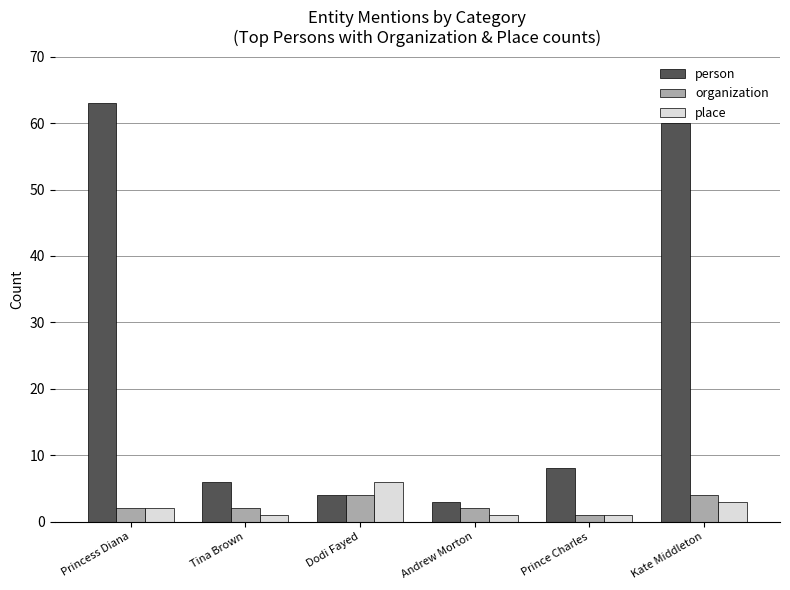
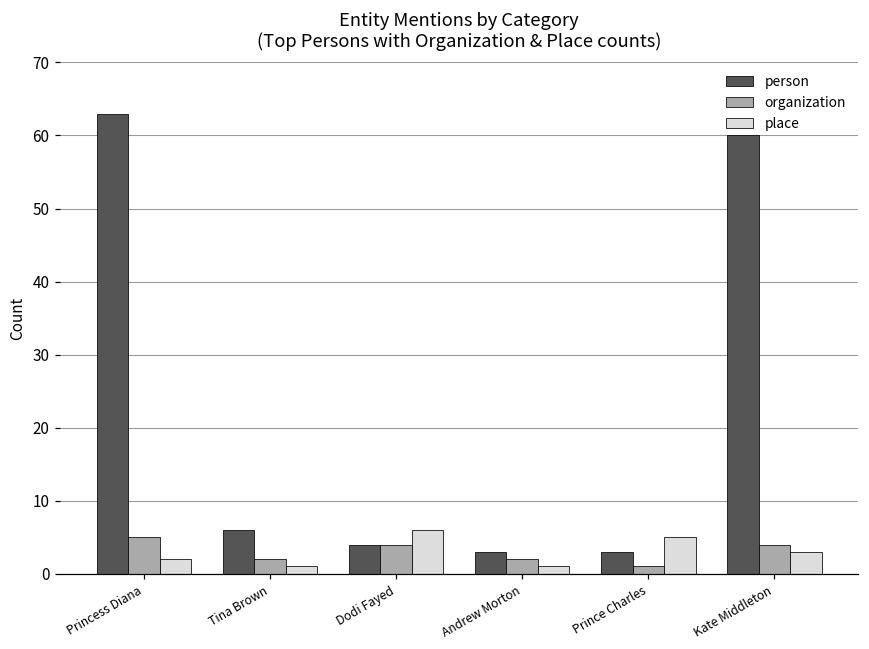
  {
    "person": {
      "Princess Diana": 63,
      "Tina Brown": 6,
      "Dodi Fayed": 4,
      "Andrew Morton": 3,
-     "Prince Charles": 8,
+     "Prince Charles": 3,
      "Kate Middleton": 60
    },
    "organization": {
-     "Princess Diana": 2,
+     "Princess Diana": 5,
      "Tina Brown": 2,
      "Dodi Fayed": 4,
      "Andrew Morton": 2,
      "Prince Charles": 1,
      "Kate Middleton": 4
    },
    "place": {
      "Princess Diana": 2,
      "Tina Brown": 1,
      "Dodi Fayed": 6,
      "Andrew Morton": 1,
-     "Prince Charles": 1,
+     "Prince Charles": 5,
      "Kate Middleton": 3
    }
  }
